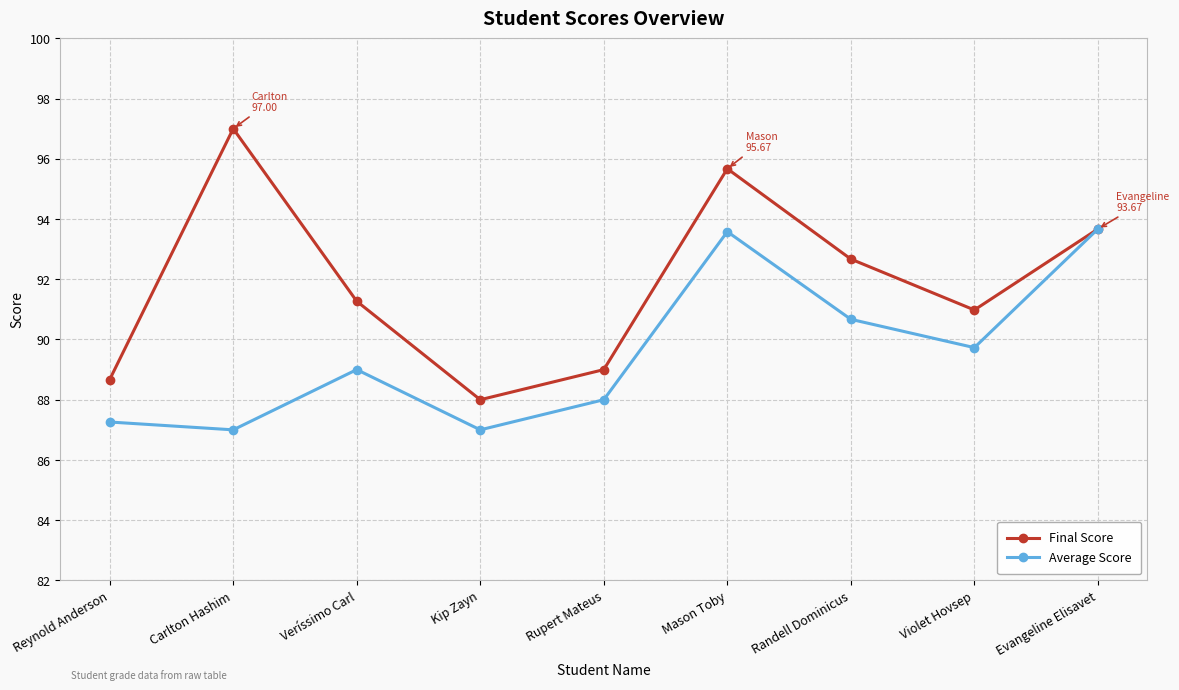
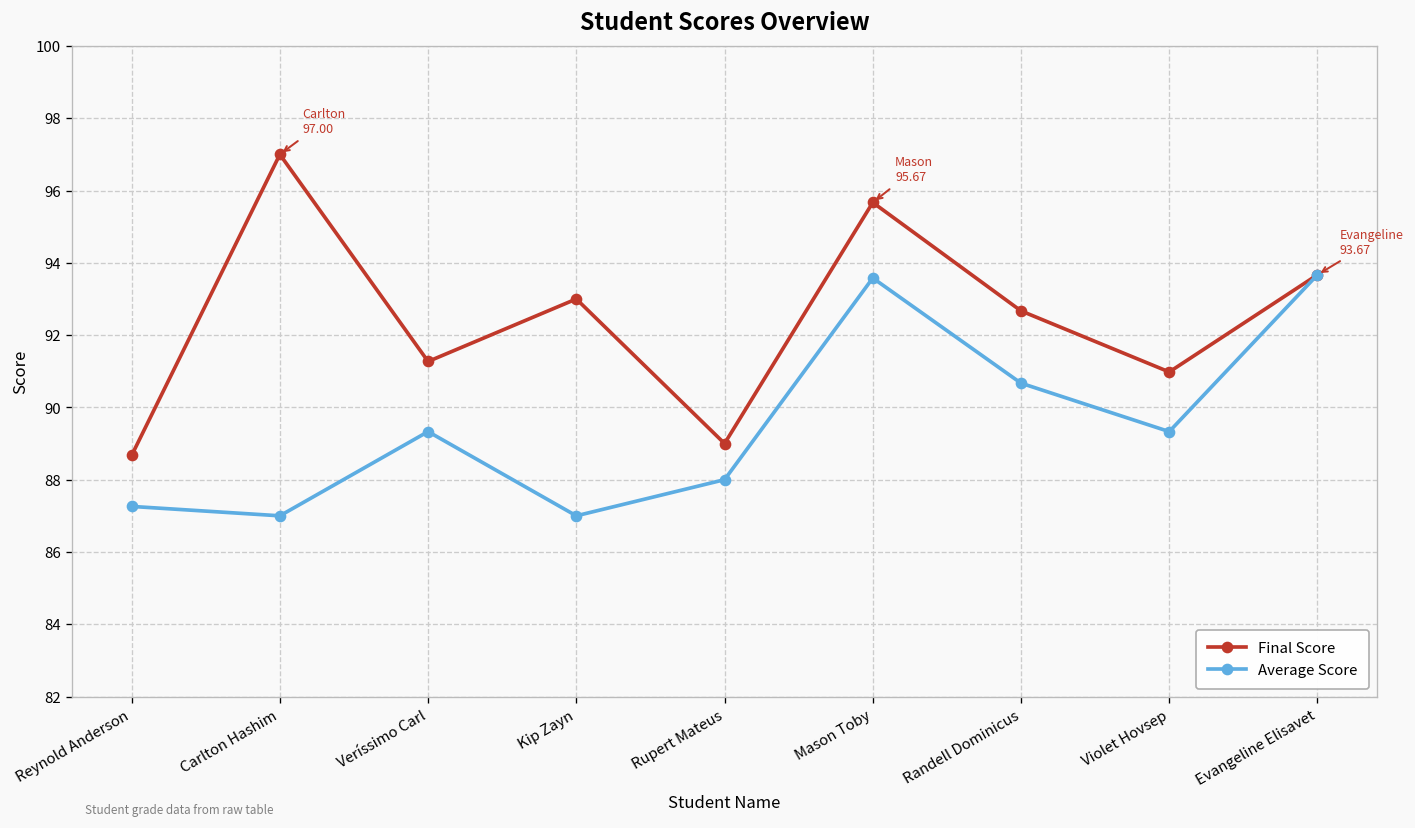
  {
    "Final Score": {
      "Reynold Anderson": 88.7,
      "Veríssimo Carl": 91.3,
-     "Kip Zayn": 88,
+     "Kip Zayn": 93,
      "Rupert Mateus": 89,
      "Randell Dominicus": 92.7,
      "Violet Hovsep": 91
    },
    "Average Score": {
      "Reynold Anderson": 87.3,
      "Carlton Hashim": 87.0,
-     "Veríssimo Carl": 89.0,
+     "Veríssimo Carl": 89.3,
      "Kip Zayn": 87.0,
      "Rupert Mateus": 88.0,
      "Mason Toby": 93.6,
      "Randell Dominicus": 90.7,
-     "Violet Hovsep": 89.7
+     "Violet Hovsep": 89.3
    }
  }
